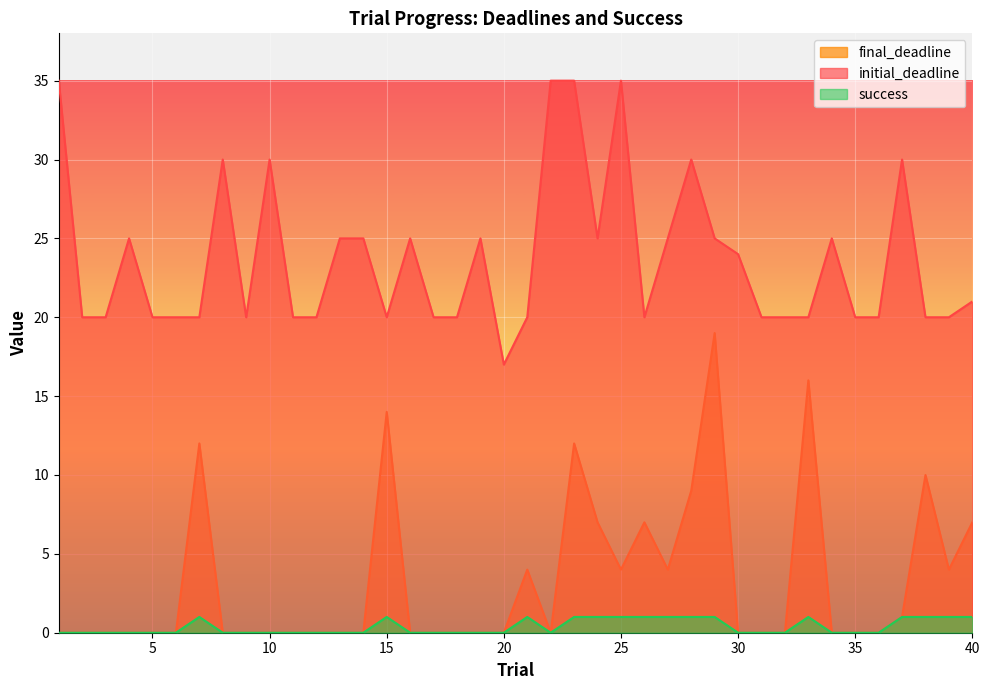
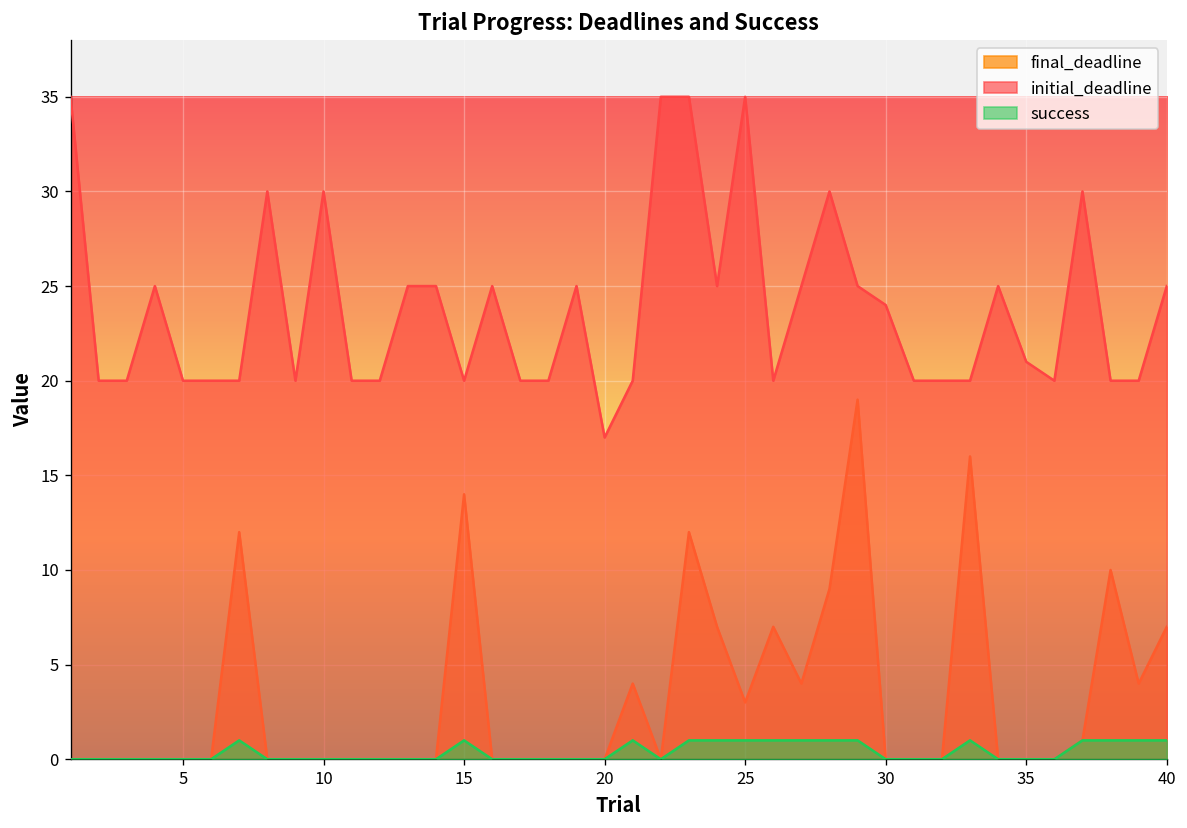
  {
    "final_deadline": {
      "15": 14,
-     "25": 4,
+     "25": 3,
      "40": 7
    },
    "initial_deadline": {
      "5": 20,
      "10": 30,
      "15": 20,
      "20": 17,
      "25": 35,
      "30": 24,
-     "35": 20,
-     "40": 21
+     "35": 21,
+     "40": 25
    },
    "success": {
      "15": 1,
      "25": 1,
      "40": 1
    }
  }
